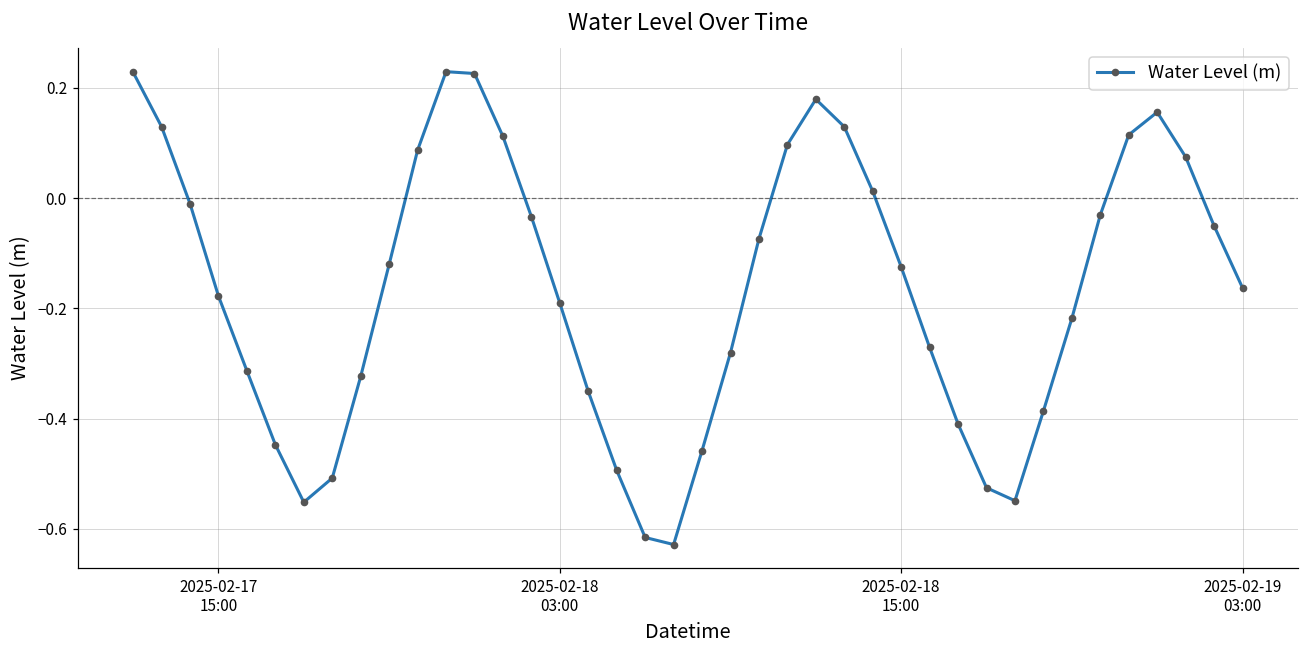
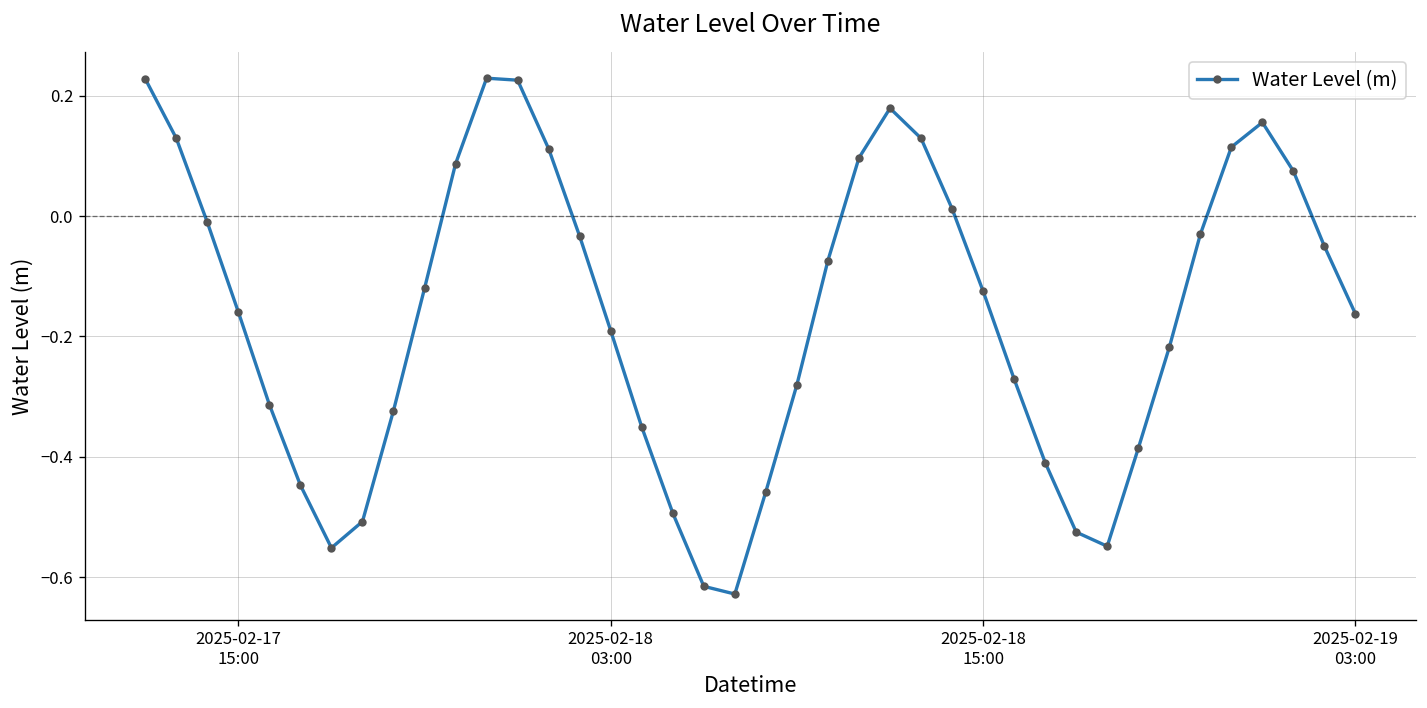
  {
-   "2025-02-17 15:00": -0.18,
+   "2025-02-17 15:00": -0.16,
    "2025-02-18 03:00": -0.19,
    "2025-02-18 15:00": -0.12,
    "2025-02-19 03:00": -0.16
  }
